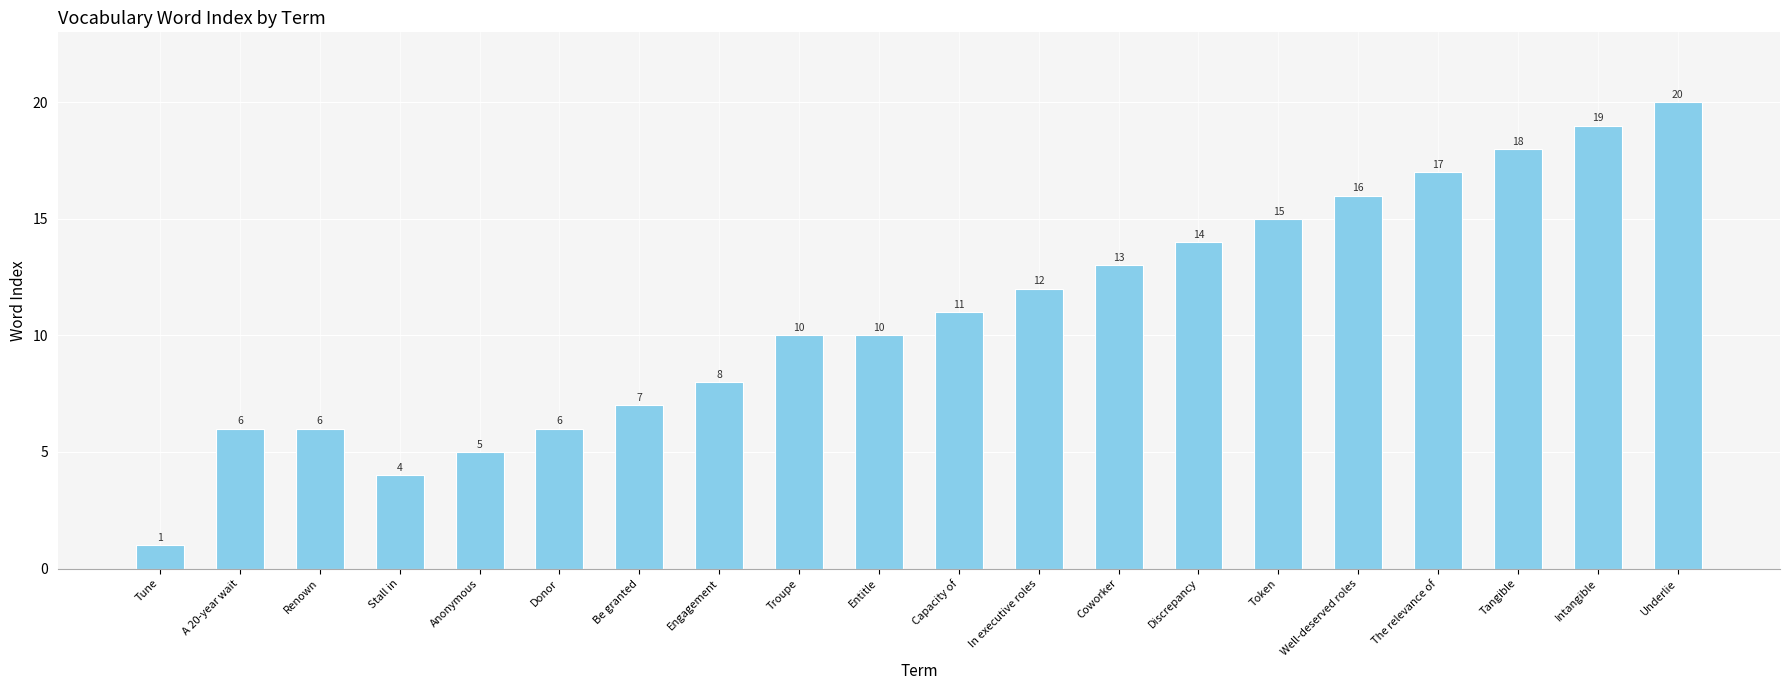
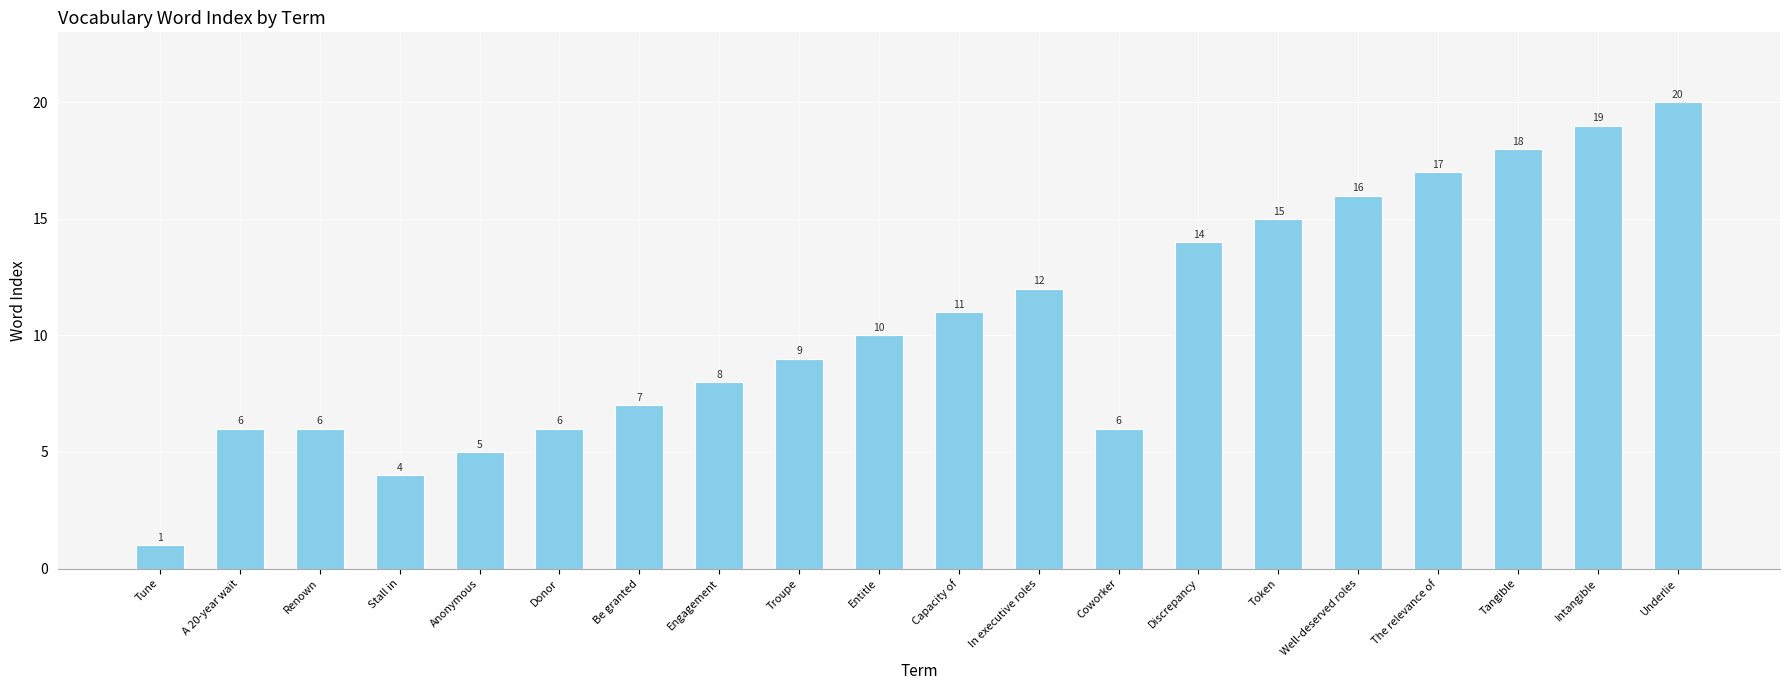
  {
    "Tune": 1,
    "A 20-year wait": 6,
    "Renown": 6,
    "Stall in": 4,
    "Anonymous": 5,
    "Donor": 6,
    "Be granted": 7,
    "Engagement": 8,
-   "Troupe": 10,
+   "Troupe": 9,
    "Entitle": 10,
    "Capacity of": 11,
    "In executive roles": 12,
-   "Coworker": 13,
+   "Coworker": 6,
    "Discrepancy": 14,
    "Token": 15,
    "Well-deserved roles": 16,
    "The relevance of": 17,
    "Tangible": 18,
    "Intangible": 19,
    "Underlie": 20
  }
